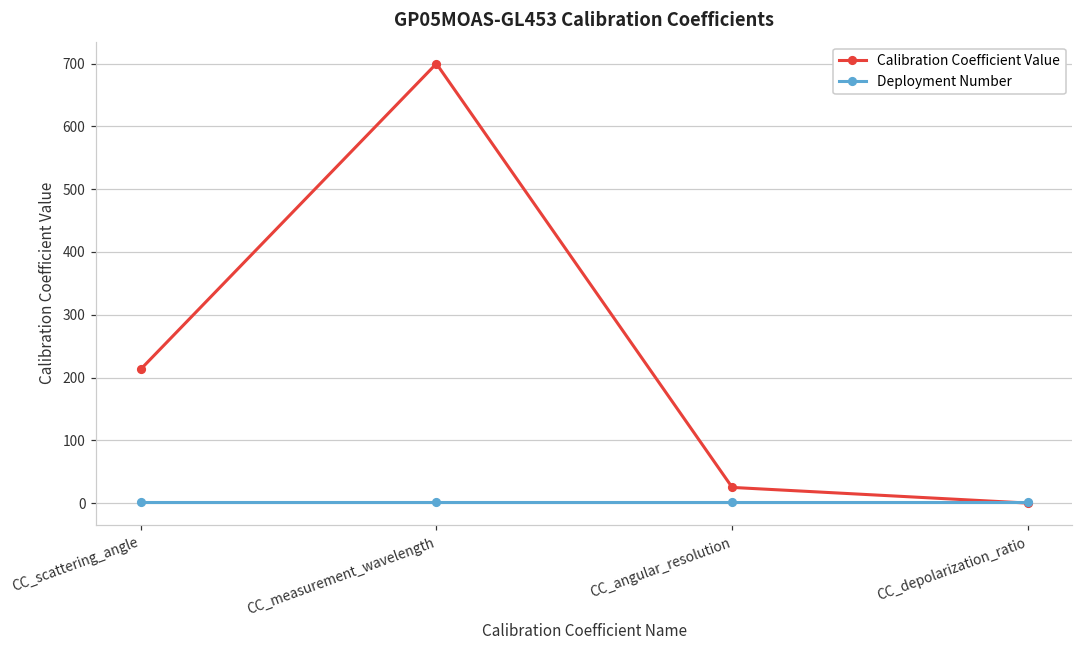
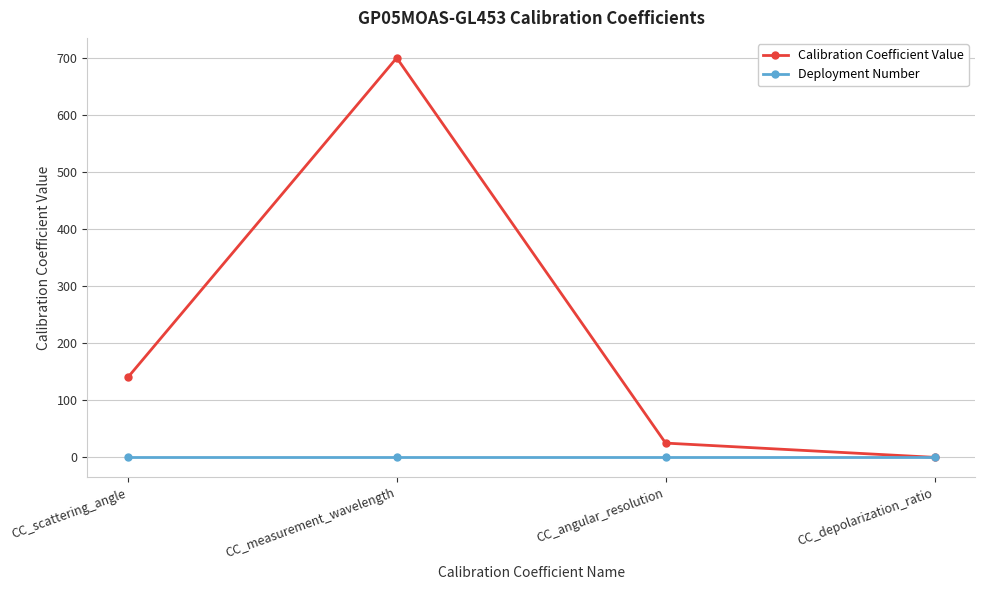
  {
    "Calibration Coefficient Value": {
-     "CC_scattering_angle": 210,
+     "CC_scattering_angle": 140,
      "CC_measurement_wavelength": 700,
      "CC_angular_resolution": 30
    },
    "Deployment Number": {
      "CC_scattering_angle": 0,
      "CC_measurement_wavelength": 0,
      "CC_angular_resolution": 0
    }
  }
